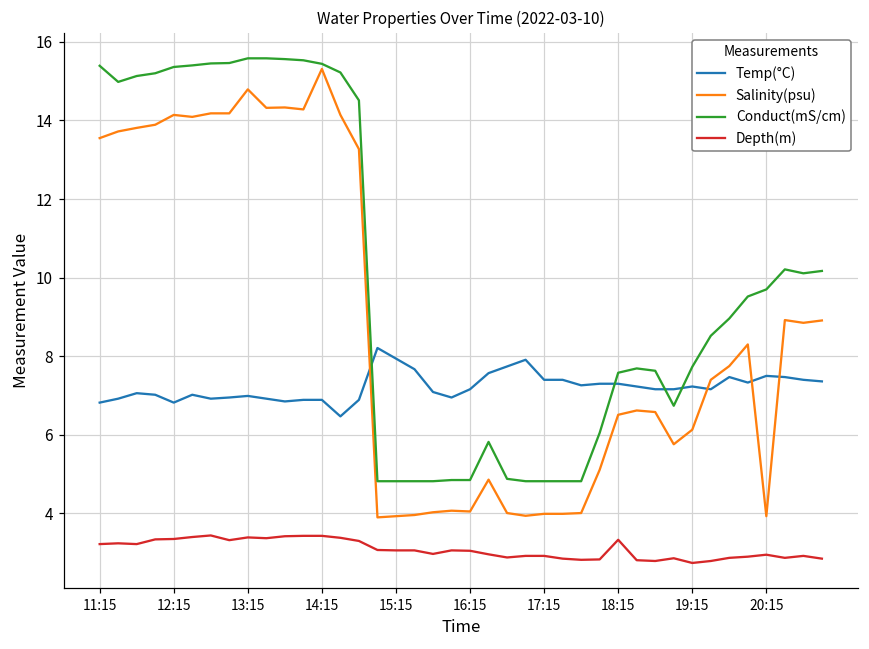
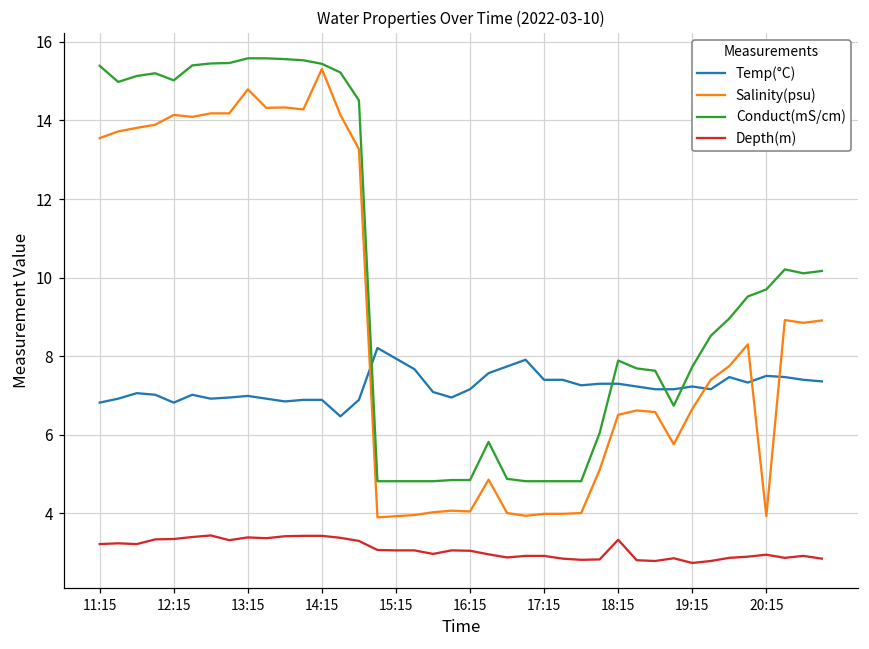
  {
    "Temp(°C)": {
      "11:15": 6.8,
      "12:15": 6.8,
      "13:15": 7.0,
      "14:15": 6.9,
      "15:15": 7.9,
      "16:15": 7.2,
      "17:15": 7.4,
      "18:15": 7.3,
      "19:15": 7.2,
      "20:15": 7.5
    },
    "Salinity(psu)": {
      "11:15": 13.6,
      "12:15": 14.1,
      "13:15": 14.8,
      "14:15": 15.3,
      "15:15": 3.9,
      "16:15": 4.1,
      "17:15": 4.0,
      "18:15": 6.5,
-     "19:15": 6.1,
+     "19:15": 6.7,
      "20:15": 3.9
    },
    "Conduct(mS/cm)": {
      "11:15": 15.4,
-     "12:15": 15.4,
+     "12:15": 15.0,
      "13:15": 15.6,
      "14:15": 15.4,
      "15:15": 4.8,
      "16:15": 4.9,
      "17:15": 4.8,
-     "18:15": 7.6,
+     "18:15": 7.9,
      "19:15": 7.7,
      "20:15": 9.7
    },
    "Depth(m)": {
      "11:15": 3.2,
      "12:15": 3.4,
      "13:15": 3.4,
      "14:15": 3.4,
      "15:15": 3.1,
      "16:15": 3.1,
      "17:15": 2.9,
      "18:15": 3.3,
      "19:15": 2.7,
      "20:15": 3.0
    }
  }
